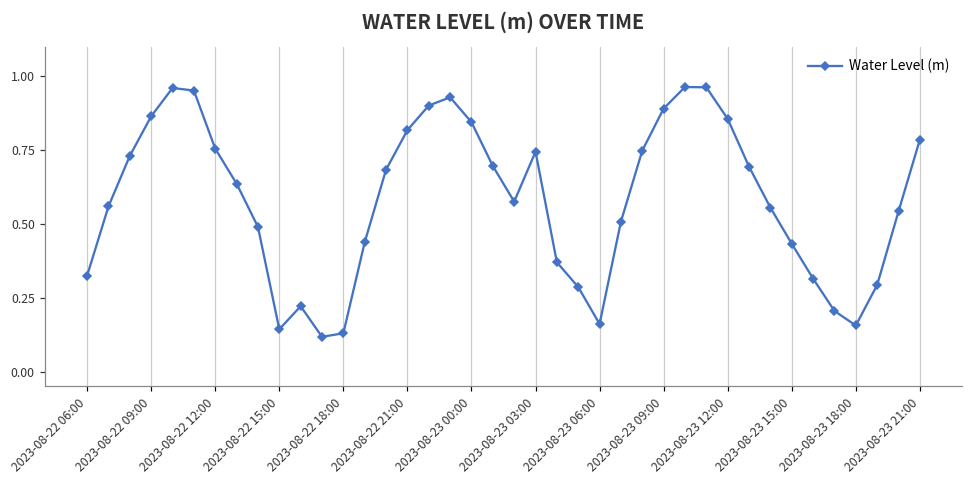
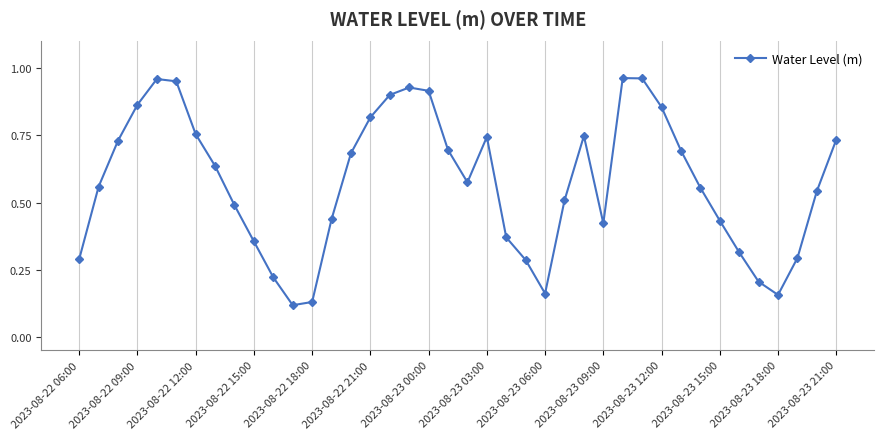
  {
-   "2023-08-22 06:00": 0.33,
+   "2023-08-22 06:00": 0.29,
    "2023-08-22 09:00": 0.86,
    "2023-08-22 12:00": 0.76,
-   "2023-08-22 15:00": 0.14,
+   "2023-08-22 15:00": 0.36,
    "2023-08-22 18:00": 0.13,
    "2023-08-22 21:00": 0.82,
-   "2023-08-23 00:00": 0.84,
+   "2023-08-23 00:00": 0.92,
    "2023-08-23 03:00": 0.74,
    "2023-08-23 06:00": 0.16,
-   "2023-08-23 09:00": 0.89,
+   "2023-08-23 09:00": 0.42,
    "2023-08-23 12:00": 0.86,
    "2023-08-23 15:00": 0.43,
    "2023-08-23 18:00": 0.16,
-   "2023-08-23 21:00": 0.79
+   "2023-08-23 21:00": 0.73
  }
